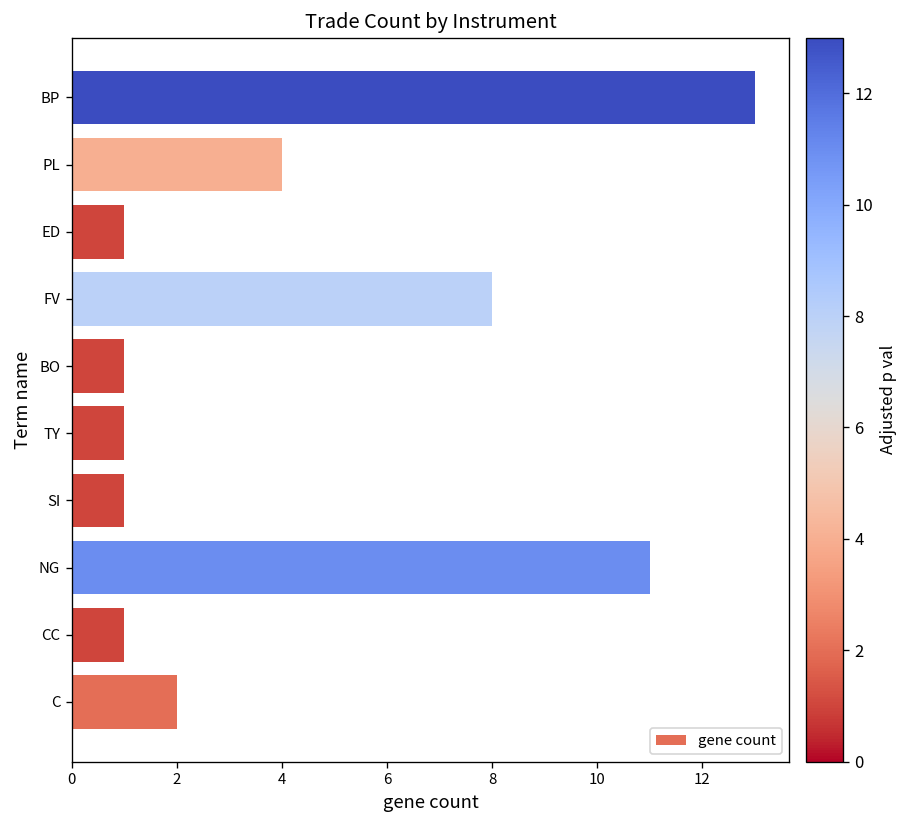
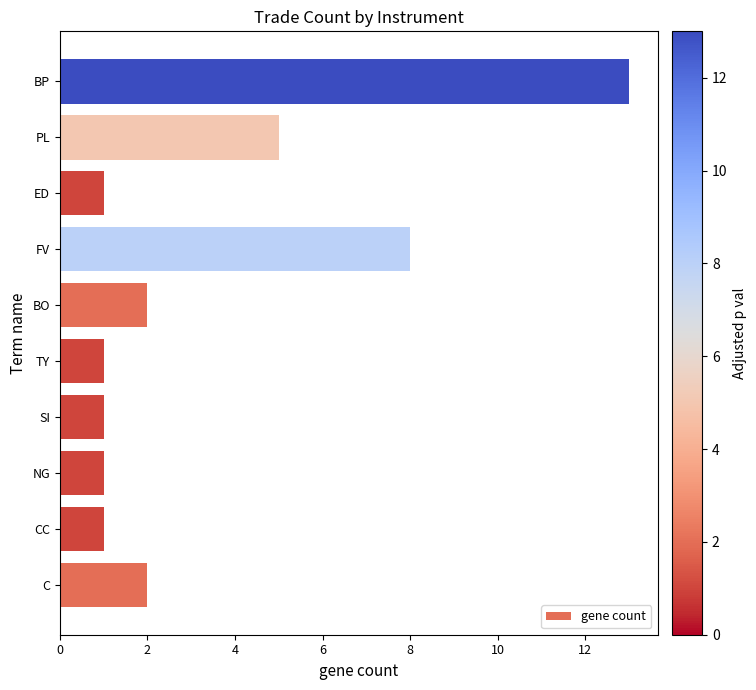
  {
    "BP": 13,
-   "PL": 4,
+   "PL": 5,
    "ED": 1,
    "FV": 8,
-   "BO": 1,
+   "BO": 2,
    "TY": 1,
    "SI": 1,
-   "NG": 11,
+   "NG": 1,
    "CC": 1,
    "C": 2
  }
